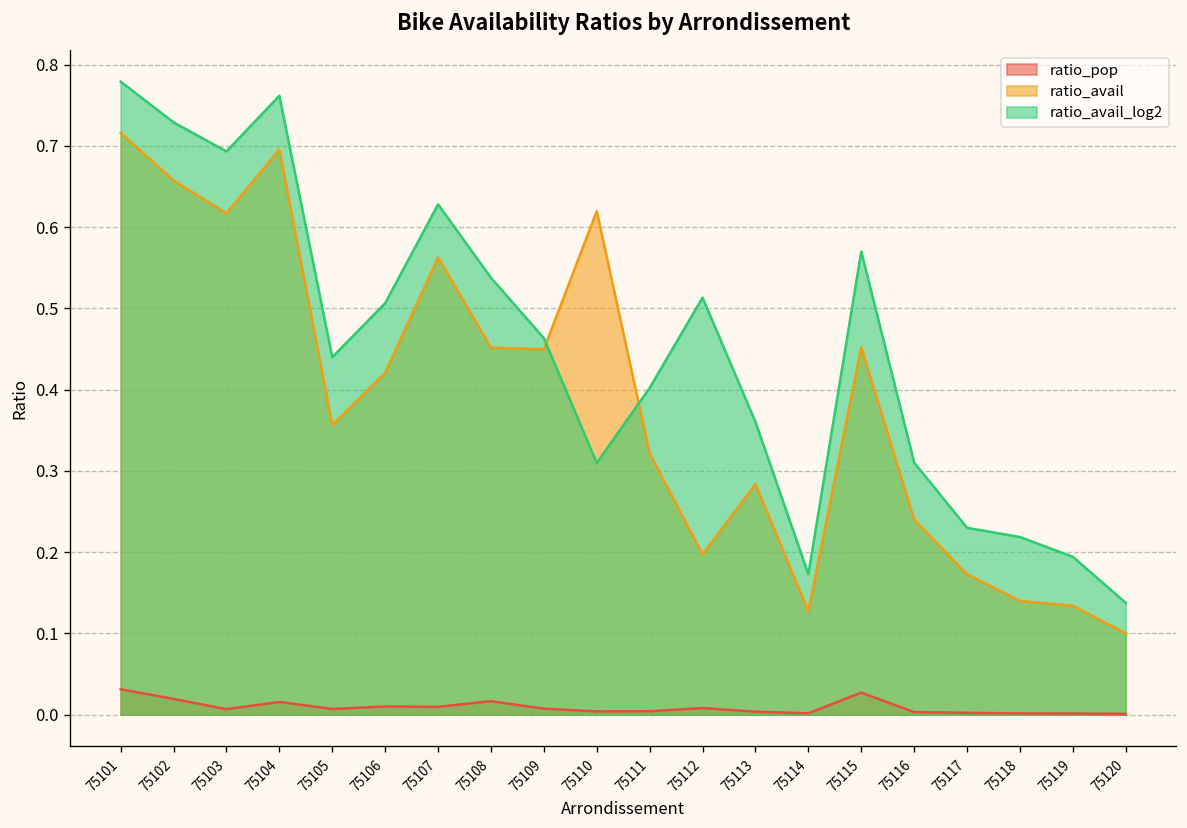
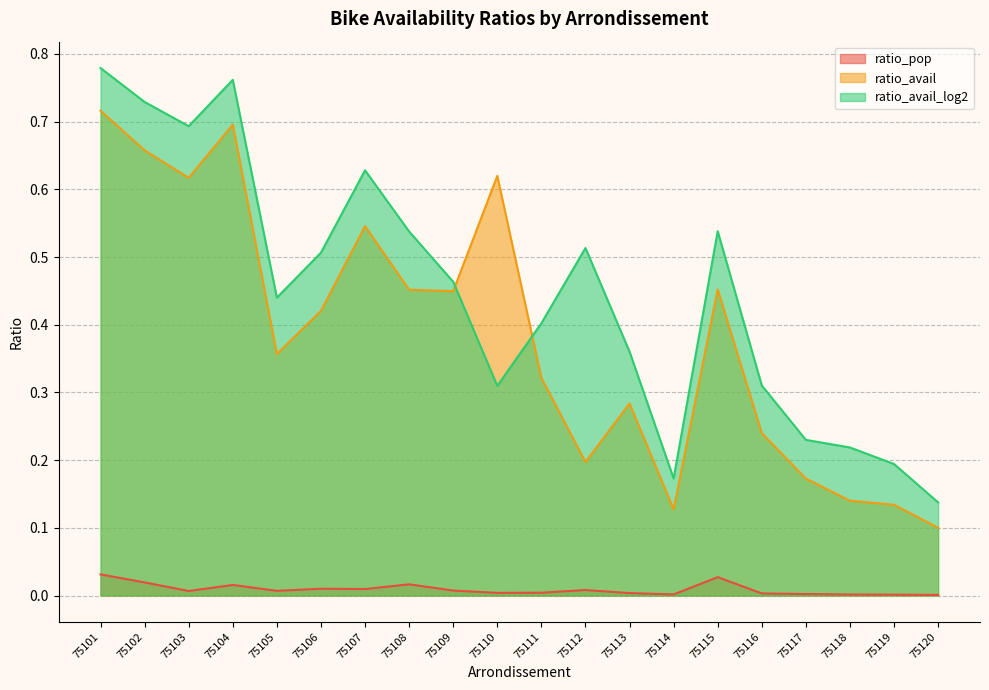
  {
    "ratio_pop": {
      "75101": 0.03,
      "75102": 0.02,
      "75103": 0.01,
      "75104": 0.02,
      "75105": 0.01,
      "75106": 0.01,
      "75107": 0.01,
      "75108": 0.02,
      "75109": 0.01,
      "75110": 0.00,
      "75111": 0.00,
      "75112": 0.01,
      "75113": 0.00,
      "75114": 0.00,
      "75115": 0.03,
      "75116": 0.00,
      "75117": 0.00,
      "75118": 0.00,
      "75119": 0.00,
      "75120": 0.00
    },
    "ratio_avail": {
      "75101": 0.72,
      "75102": 0.66,
      "75103": 0.62,
      "75104": 0.70,
      "75105": 0.36,
      "75106": 0.42,
-     "75107": 0.56,
+     "75107": 0.55,
      "75108": 0.45,
      "75109": 0.45,
      "75110": 0.62,
      "75111": 0.32,
      "75112": 0.20,
      "75113": 0.28,
      "75114": 0.13,
      "75115": 0.45,
      "75116": 0.24,
      "75117": 0.17,
      "75118": 0.14,
      "75119": 0.13,
      "75120": 0.10
    },
    "ratio_avail_log2": {
      "75101": 0.78,
      "75102": 0.73,
      "75103": 0.69,
      "75104": 0.76,
      "75105": 0.44,
      "75106": 0.51,
      "75107": 0.63,
      "75108": 0.54,
      "75109": 0.46,
      "75110": 0.31,
      "75111": 0.40,
      "75112": 0.51,
      "75113": 0.36,
      "75114": 0.17,
-     "75115": 0.57,
+     "75115": 0.54,
      "75116": 0.31,
      "75117": 0.23,
      "75118": 0.22,
      "75119": 0.19,
      "75120": 0.14
    }
  }
